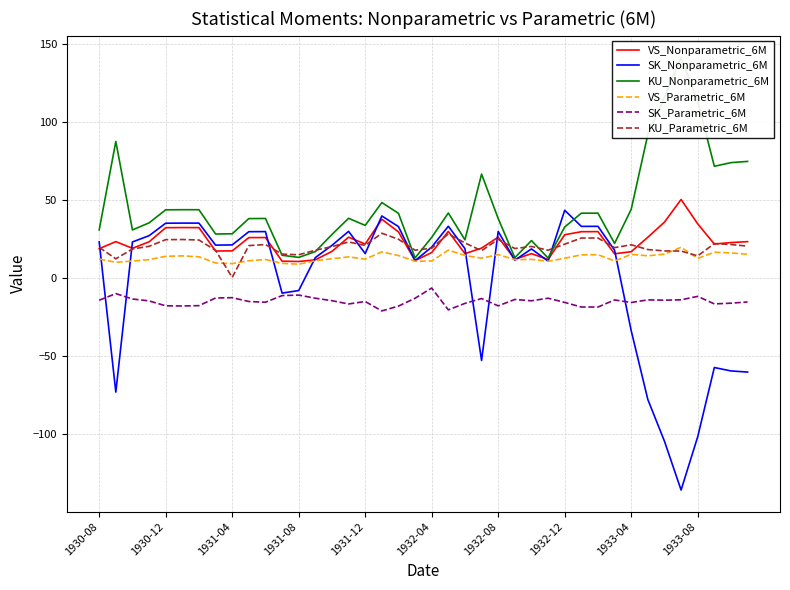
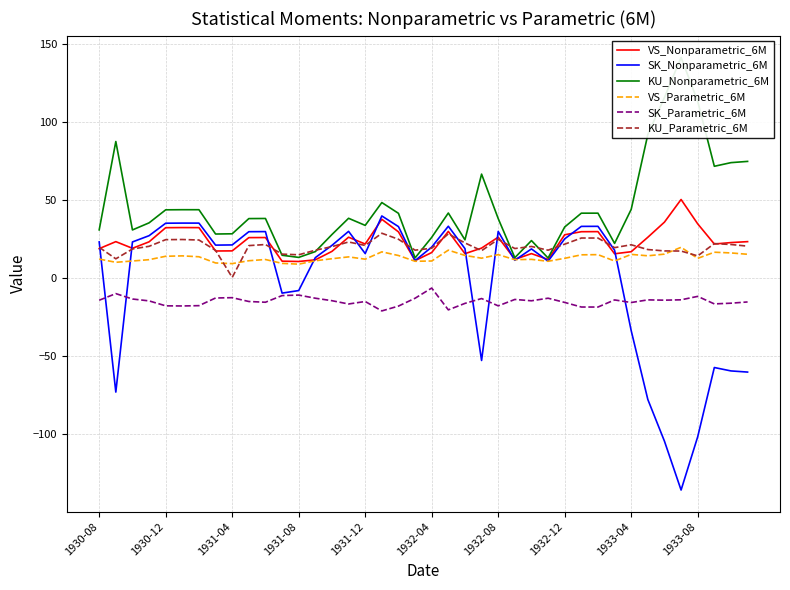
  {
    "VS_Nonparametric_6M": {
      "1930-12": 32,
      "1931-04": 17,
      "1931-08": 11,
      "1932-04": 16,
      "1932-12": 28,
      "1933-04": 17,
      "1933-08": 35
    },
    "SK_Nonparametric_6M": {
      "1930-08": 23,
      "1930-12": 35,
      "1931-04": 21,
      "1931-08": -8,
      "1931-12": 16,
      "1932-08": 30,
-     "1932-12": 43,
+     "1932-12": 25,
      "1933-04": -34,
      "1933-08": -101
    },
    "KU_Nonparametric_6M": {
      "1930-08": 31,
      "1930-12": 44,
      "1931-04": 28,
      "1931-08": 13,
      "1931-12": 34,
      "1932-04": 26,
      "1932-08": 38,
      "1932-12": 33,
      "1933-04": 44
    },
    "VS_Parametric_6M": {
      "1930-08": 12,
      "1930-12": 14,
      "1931-04": 9,
      "1931-08": 9,
      "1931-12": 12,
      "1932-04": 11,
      "1932-08": 15,
      "1932-12": 13,
      "1933-04": 15
    },
    "SK_Parametric_6M": {
      "1930-08": -14,
      "1930-12": -18,
      "1931-04": -12,
      "1931-08": -11,
      "1931-12": -15,
      "1932-04": -6,
      "1932-08": -18,
      "1932-12": -16,
      "1933-04": -16,
      "1933-08": -12
    },
    "KU_Parametric_6M": {
      "1930-12": 25,
      "1931-04": 0,
      "1931-08": 15,
      "1932-12": 22,
      "1933-04": 21
    }
  }
